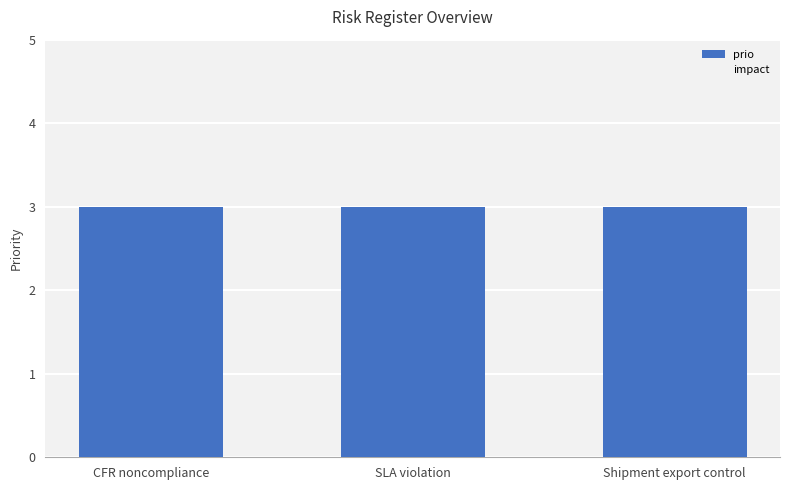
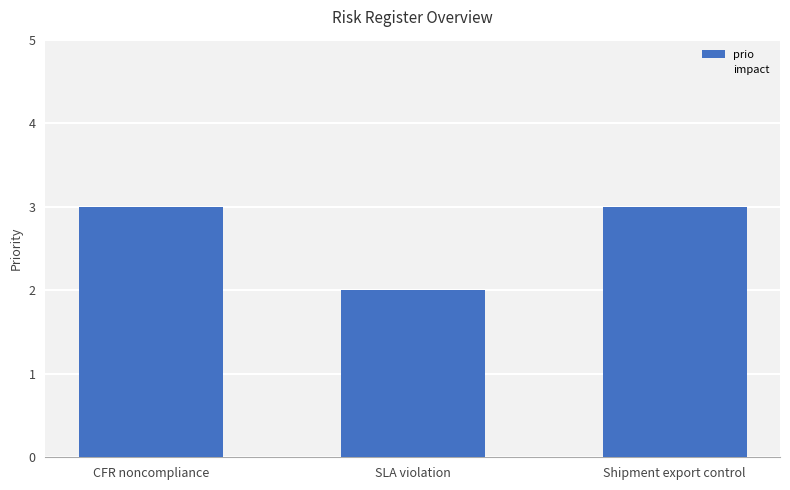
  {
    "prio": {
      "CFR noncompliance": 3,
-     "SLA violation": 3,
+     "SLA violation": 2,
      "Shipment export control": 3
    }
  }
